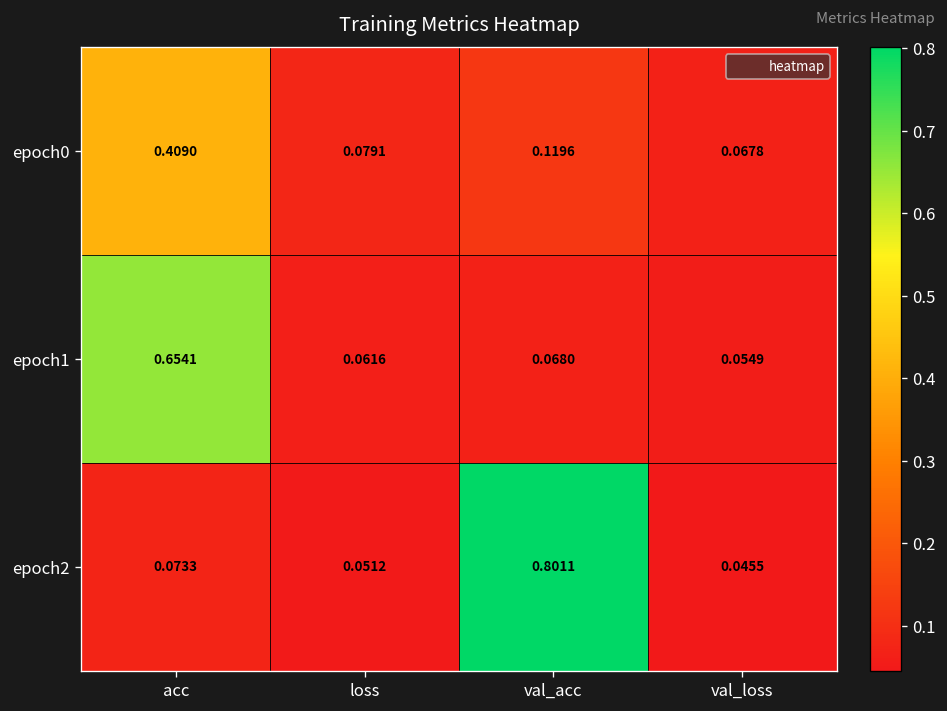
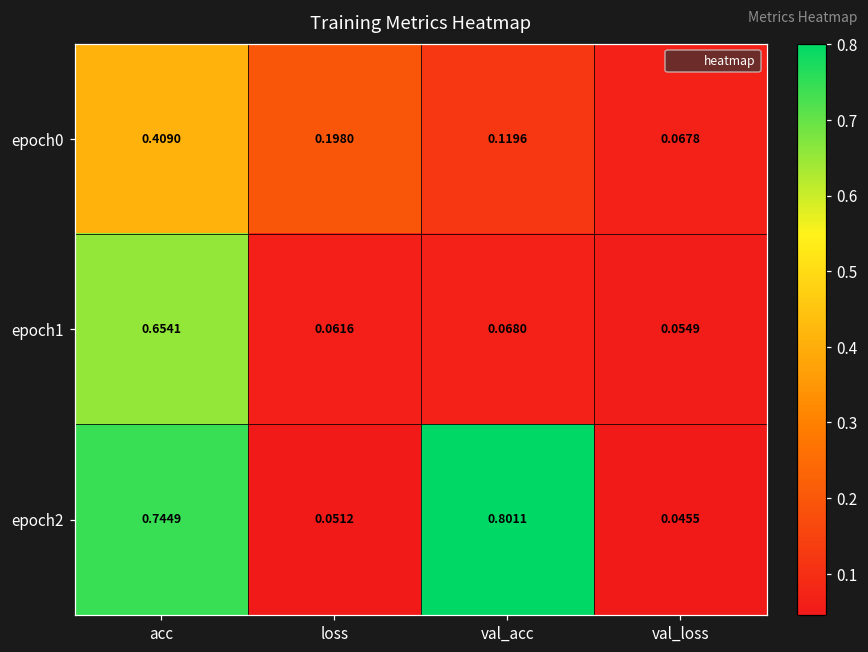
  {
    "epoch0": {
      "acc": 0.4090,
-     "loss": 0.0791,
+     "loss": 0.1980,
      "val_acc": 0.1196,
      "val_loss": 0.0678
    },
    "epoch1": {
      "acc": 0.6541,
      "loss": 0.0616,
      "val_acc": 0.0680,
      "val_loss": 0.0549
    },
    "epoch2": {
-     "acc": 0.0733,
+     "acc": 0.7449,
      "loss": 0.0512,
      "val_acc": 0.8011,
      "val_loss": 0.0455
    }
  }
